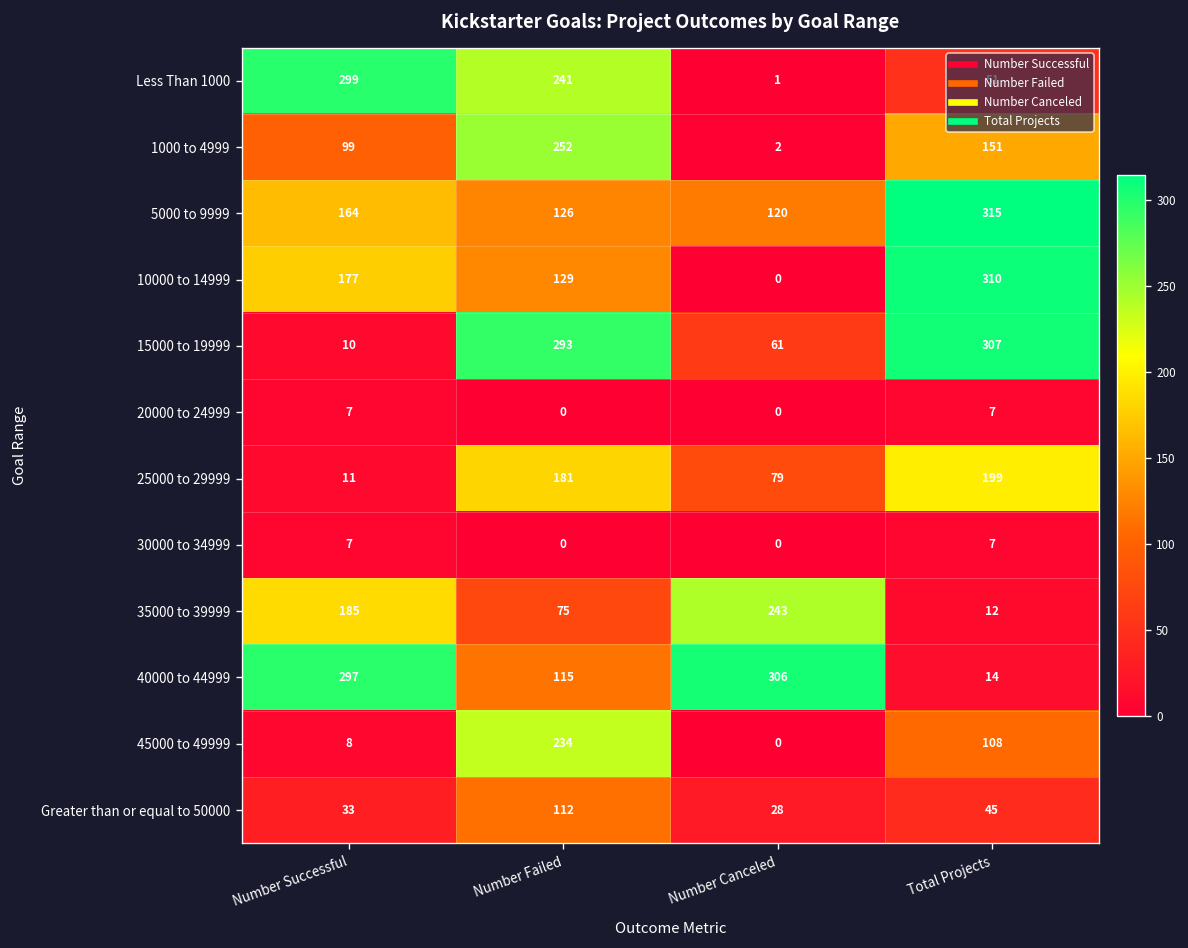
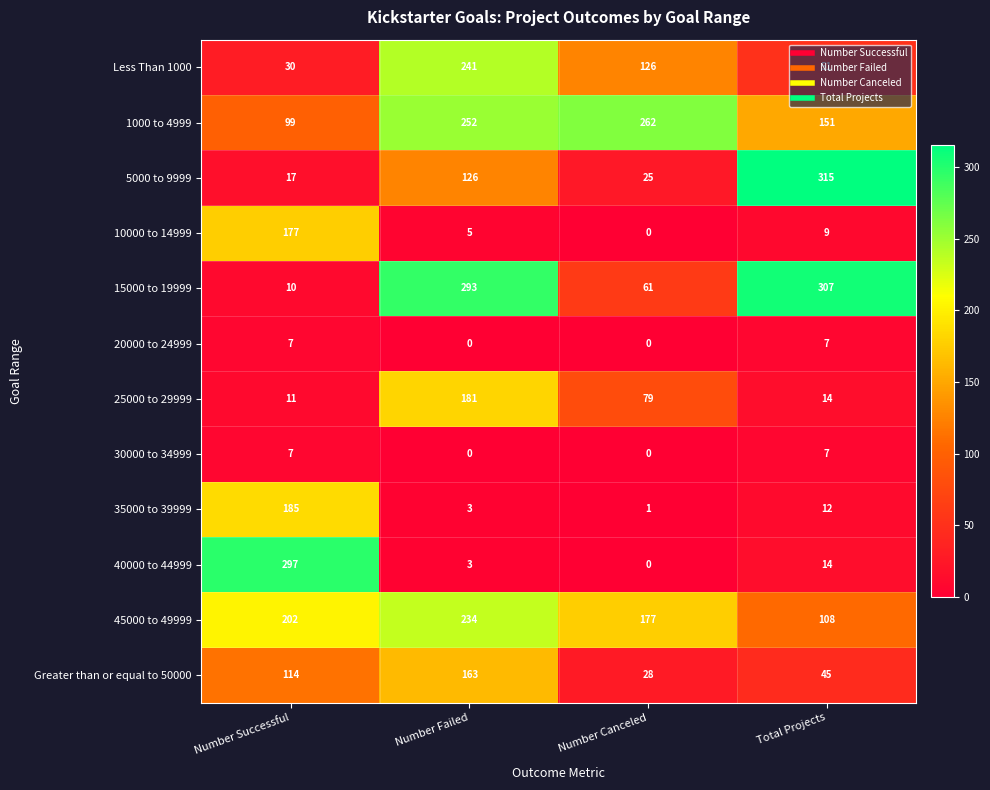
  {
    "Less Than 1000": {
-     "Number Successful": 299,
+     "Number Successful": 30,
      "Number Failed": 241,
-     "Number Canceled": 1
+     "Number Canceled": 126
    },
    "1000 to 4999": {
      "Number Successful": 99,
      "Number Failed": 252,
-     "Number Canceled": 2,
+     "Number Canceled": 262,
      "Total Projects": 151
    },
    "5000 to 9999": {
-     "Number Successful": 164,
+     "Number Successful": 17,
      "Number Failed": 126,
-     "Number Canceled": 120,
+     "Number Canceled": 25,
      "Total Projects": 315
    },
    "10000 to 14999": {
      "Number Successful": 177,
-     "Number Failed": 129,
+     "Number Failed": 5,
      "Number Canceled": 0,
-     "Total Projects": 310
+     "Total Projects": 9
    },
    "15000 to 19999": {
      "Number Successful": 10,
      "Number Failed": 293,
      "Number Canceled": 61,
      "Total Projects": 307
    },
    "20000 to 24999": {
      "Number Successful": 7,
      "Number Failed": 0,
      "Number Canceled": 0,
      "Total Projects": 7
    },
    "25000 to 29999": {
      "Number Successful": 11,
      "Number Failed": 181,
      "Number Canceled": 79,
-     "Total Projects": 199
+     "Total Projects": 14
    },
    "30000 to 34999": {
      "Number Successful": 7,
      "Number Failed": 0,
      "Number Canceled": 0,
      "Total Projects": 7
    },
    "35000 to 39999": {
      "Number Successful": 185,
-     "Number Failed": 75,
-     "Number Canceled": 243,
+     "Number Failed": 3,
+     "Number Canceled": 1,
      "Total Projects": 12
    },
    "40000 to 44999": {
      "Number Successful": 297,
-     "Number Failed": 115,
-     "Number Canceled": 306,
+     "Number Failed": 3,
+     "Number Canceled": 0,
      "Total Projects": 14
    },
    "45000 to 49999": {
-     "Number Successful": 8,
+     "Number Successful": 202,
      "Number Failed": 234,
-     "Number Canceled": 0,
+     "Number Canceled": 177,
      "Total Projects": 108
    },
    "Greater than or equal to 50000": {
-     "Number Successful": 33,
-     "Number Failed": 112,
+     "Number Successful": 114,
+     "Number Failed": 163,
      "Number Canceled": 28,
      "Total Projects": 45
    }
  }
